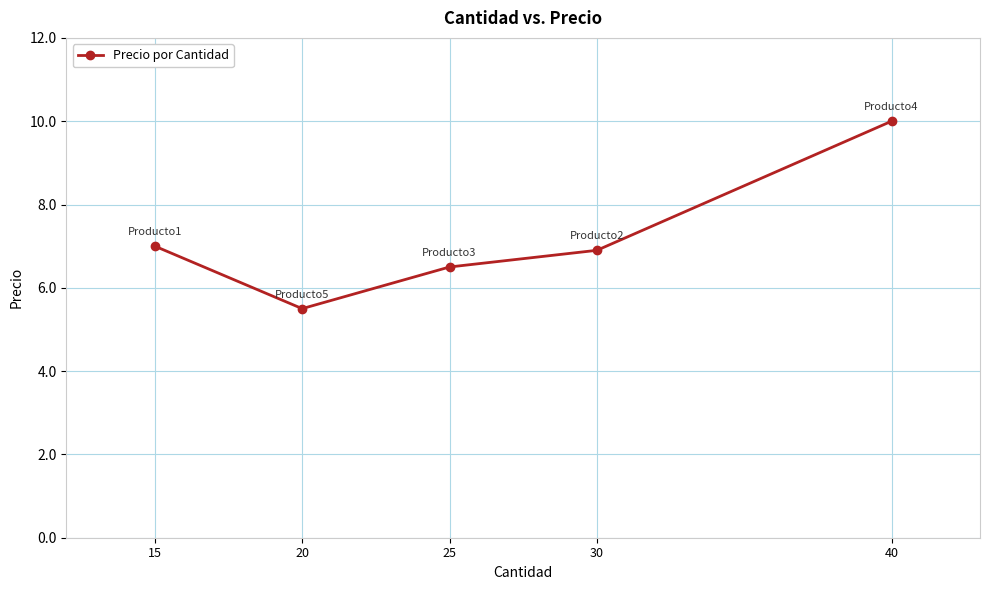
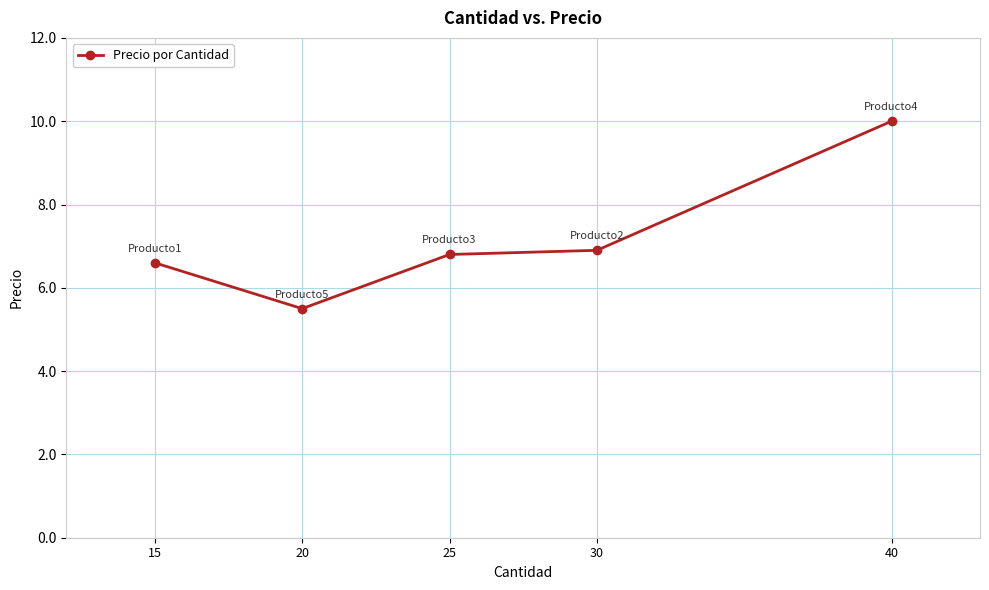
  {
-   "15": 7.0,
+   "15": 6.6,
    "20": 5.5,
-   "25": 6.5,
+   "25": 6.8,
    "30": 6.9,
    "40": 10.0
  }
